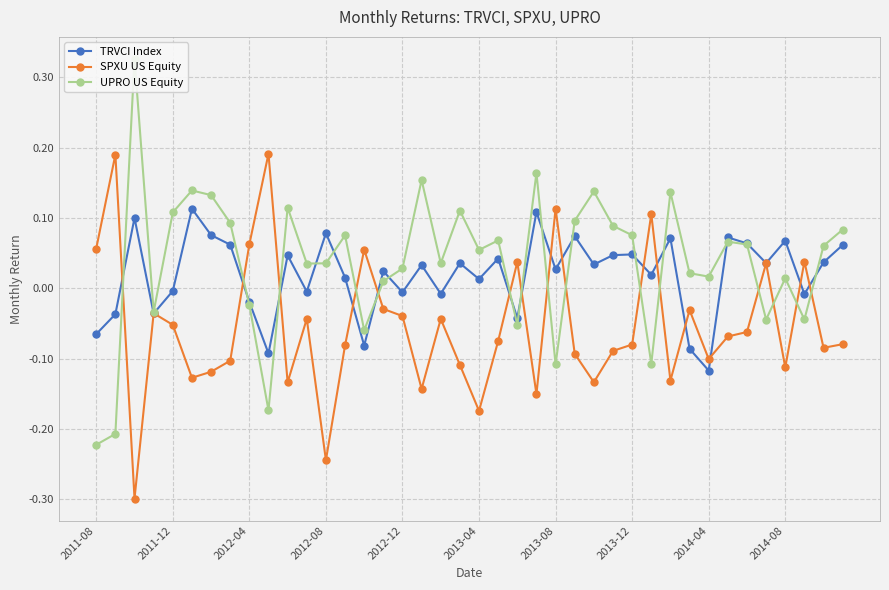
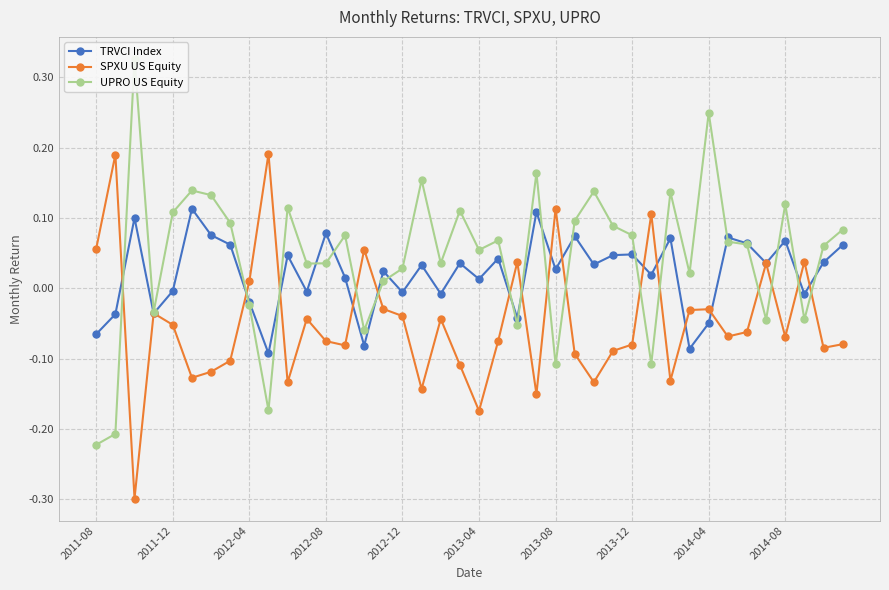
  {
    "TRVCI Index": {
      "2011-08": -0.07,
      "2011-12": 0.00,
      "2012-04": -0.02,
      "2012-08": 0.08,
      "2012-12": -0.01,
      "2013-04": 0.01,
      "2013-08": 0.03,
      "2013-12": 0.05,
-     "2014-04": -0.12,
+     "2014-04": -0.05,
      "2014-08": 0.07
    },
    "SPXU US Equity": {
      "2011-08": 0.06,
      "2011-12": -0.05,
-     "2012-04": 0.06,
-     "2012-08": -0.24,
+     "2012-04": 0.01,
+     "2012-08": -0.08,
      "2012-12": -0.04,
      "2013-04": -0.17,
      "2013-08": 0.11,
      "2013-12": -0.08,
-     "2014-04": -0.10,
-     "2014-08": -0.11
+     "2014-04": -0.03,
+     "2014-08": -0.07
    },
    "UPRO US Equity": {
      "2011-08": -0.22,
      "2011-12": 0.11,
      "2012-04": -0.02,
      "2012-08": 0.04,
      "2012-12": 0.03,
      "2013-04": 0.05,
      "2013-08": -0.11,
      "2013-12": 0.08,
-     "2014-04": 0.02,
-     "2014-08": 0.01
+     "2014-04": 0.25,
+     "2014-08": 0.12
    }
  }
